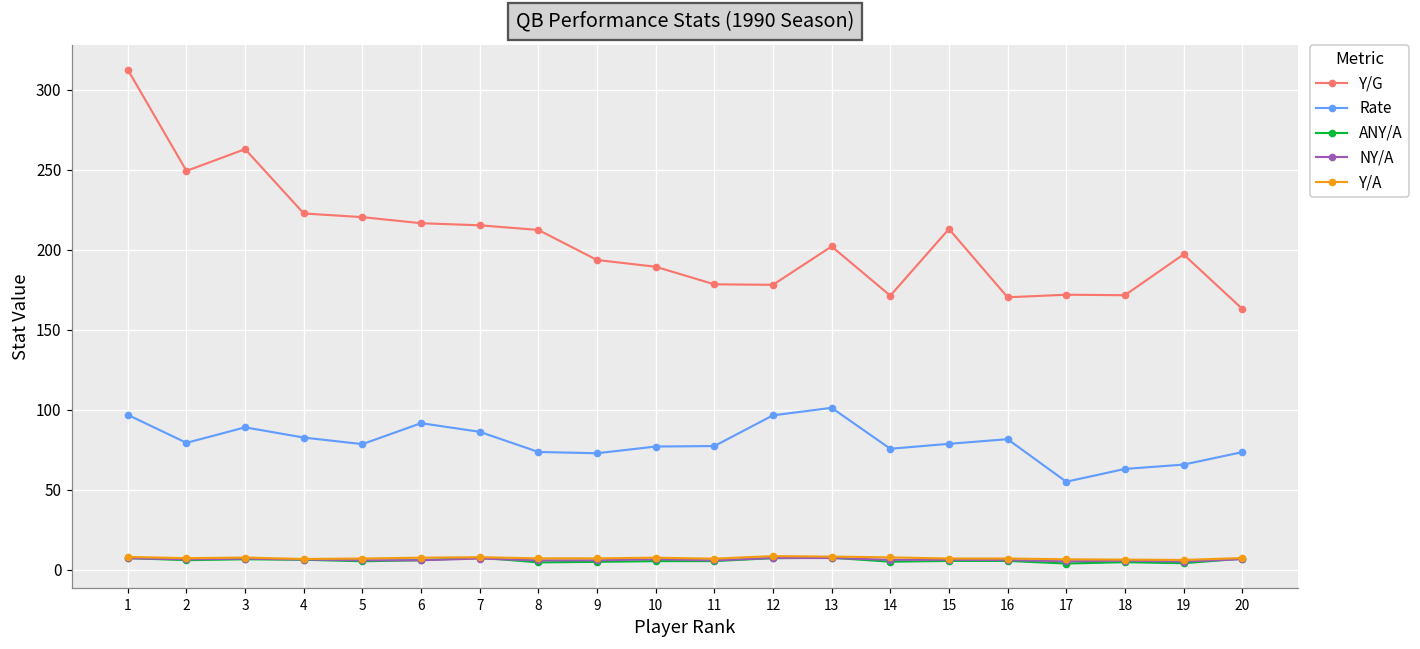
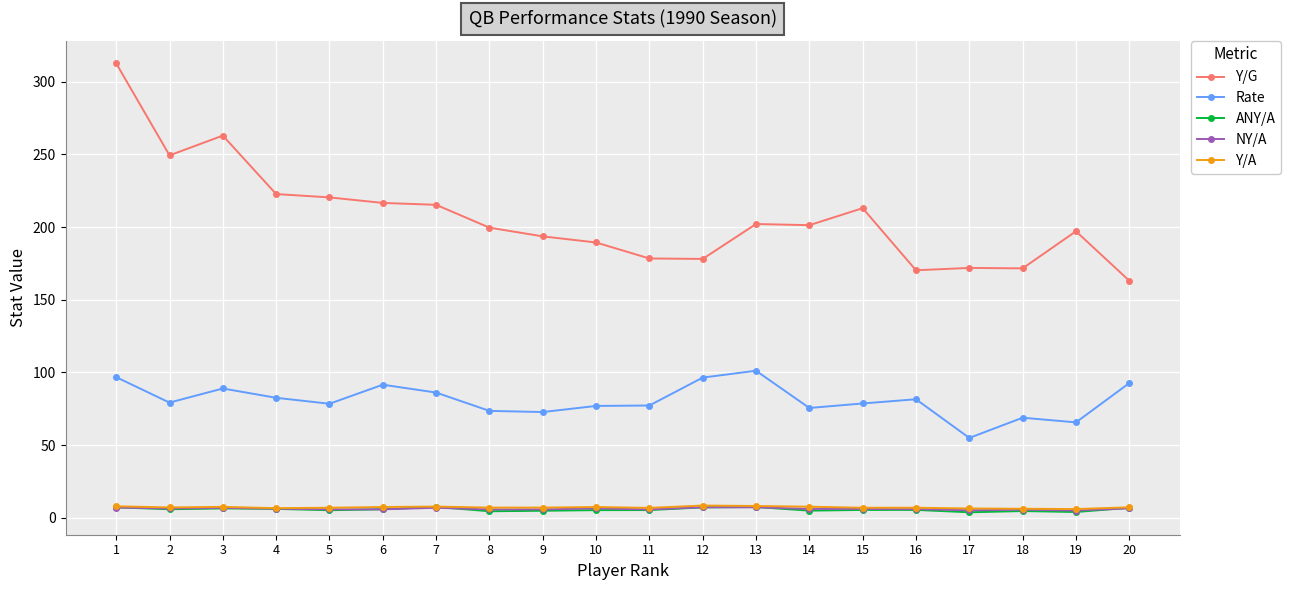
  {
    "Y/G": {
      "1": 313,
      "2": 249,
      "3": 263,
      "4": 223,
      "5": 220,
      "6": 217,
      "7": 215,
-     "8": 212,
+     "8": 200,
      "9": 194,
      "10": 189,
      "11": 178,
      "12": 178,
      "13": 202,
-     "14": 171,
+     "14": 201,
      "15": 213,
      "16": 170,
      "17": 172,
      "18": 172,
      "19": 197,
      "20": 163
    },
    "Rate": {
      "1": 97,
      "2": 79,
      "3": 89,
      "4": 83,
      "5": 79,
      "6": 92,
      "7": 86,
      "8": 74,
      "9": 73,
      "10": 77,
      "11": 77,
      "12": 97,
      "13": 101,
      "14": 76,
      "15": 79,
      "16": 82,
      "17": 55,
-     "18": 63,
+     "18": 69,
      "19": 66,
-     "20": 74
+     "20": 93
    }
  }
